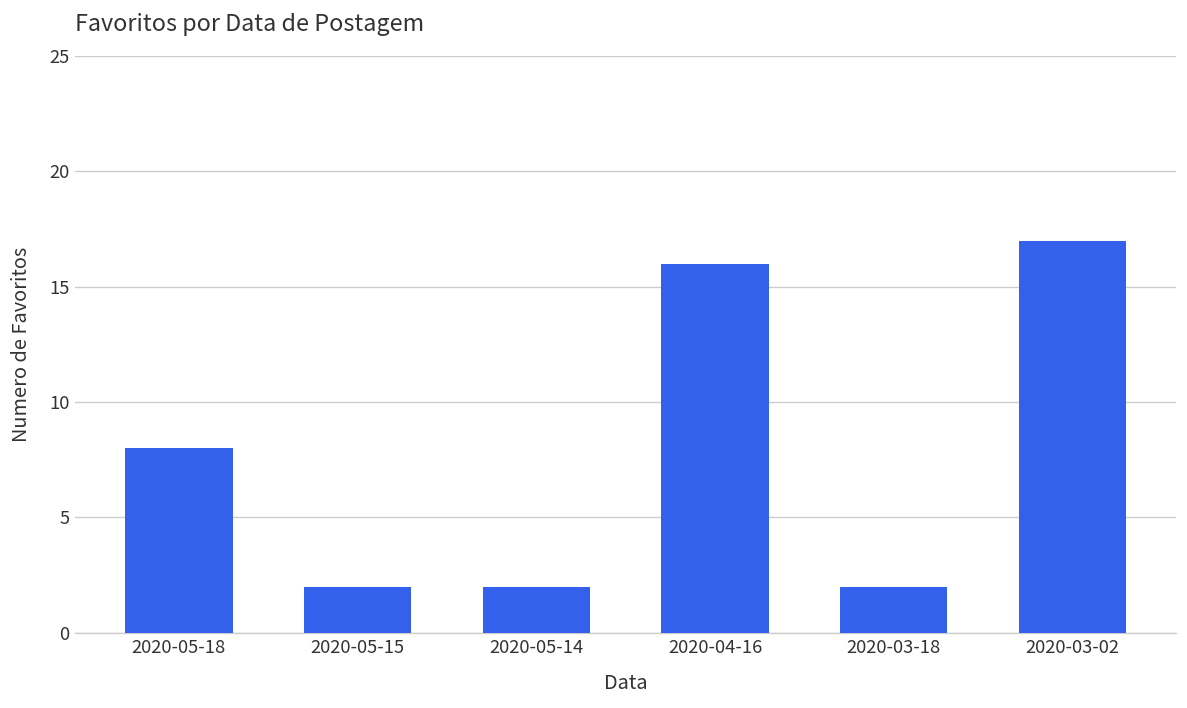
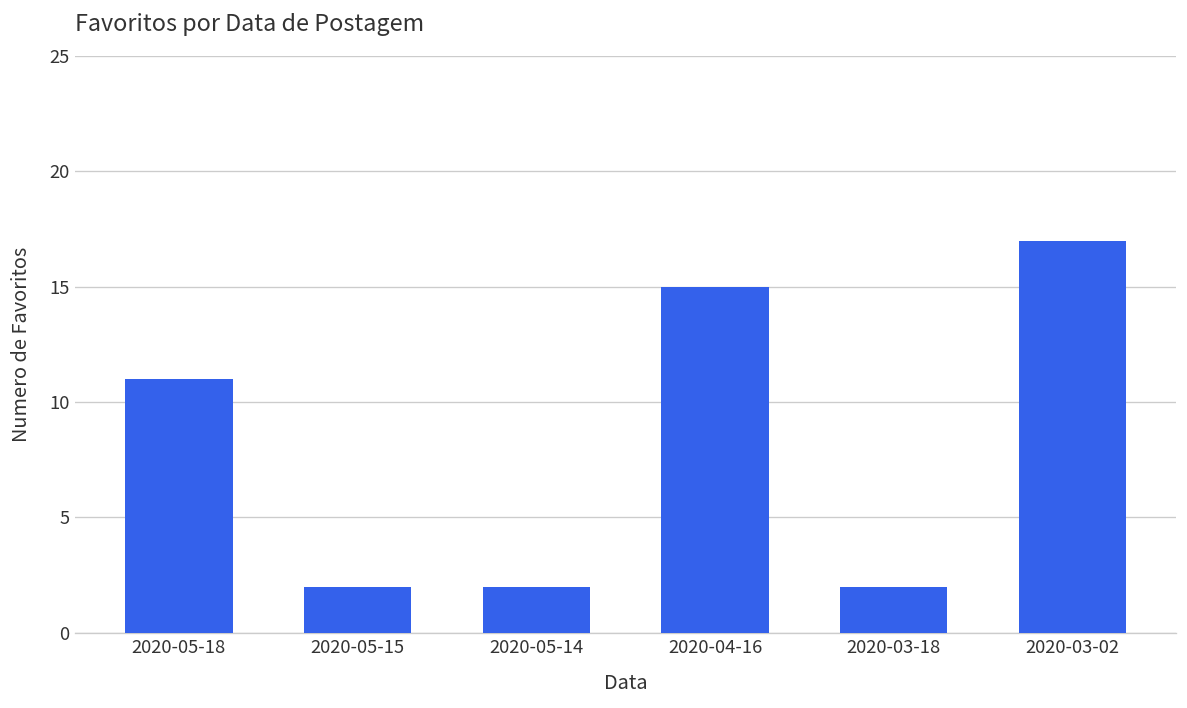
  {
-   "2020-05-18": 8,
+   "2020-05-18": 11,
    "2020-05-15": 2,
    "2020-05-14": 2,
-   "2020-04-16": 16,
+   "2020-04-16": 15,
    "2020-03-18": 2,
    "2020-03-02": 17
  }
